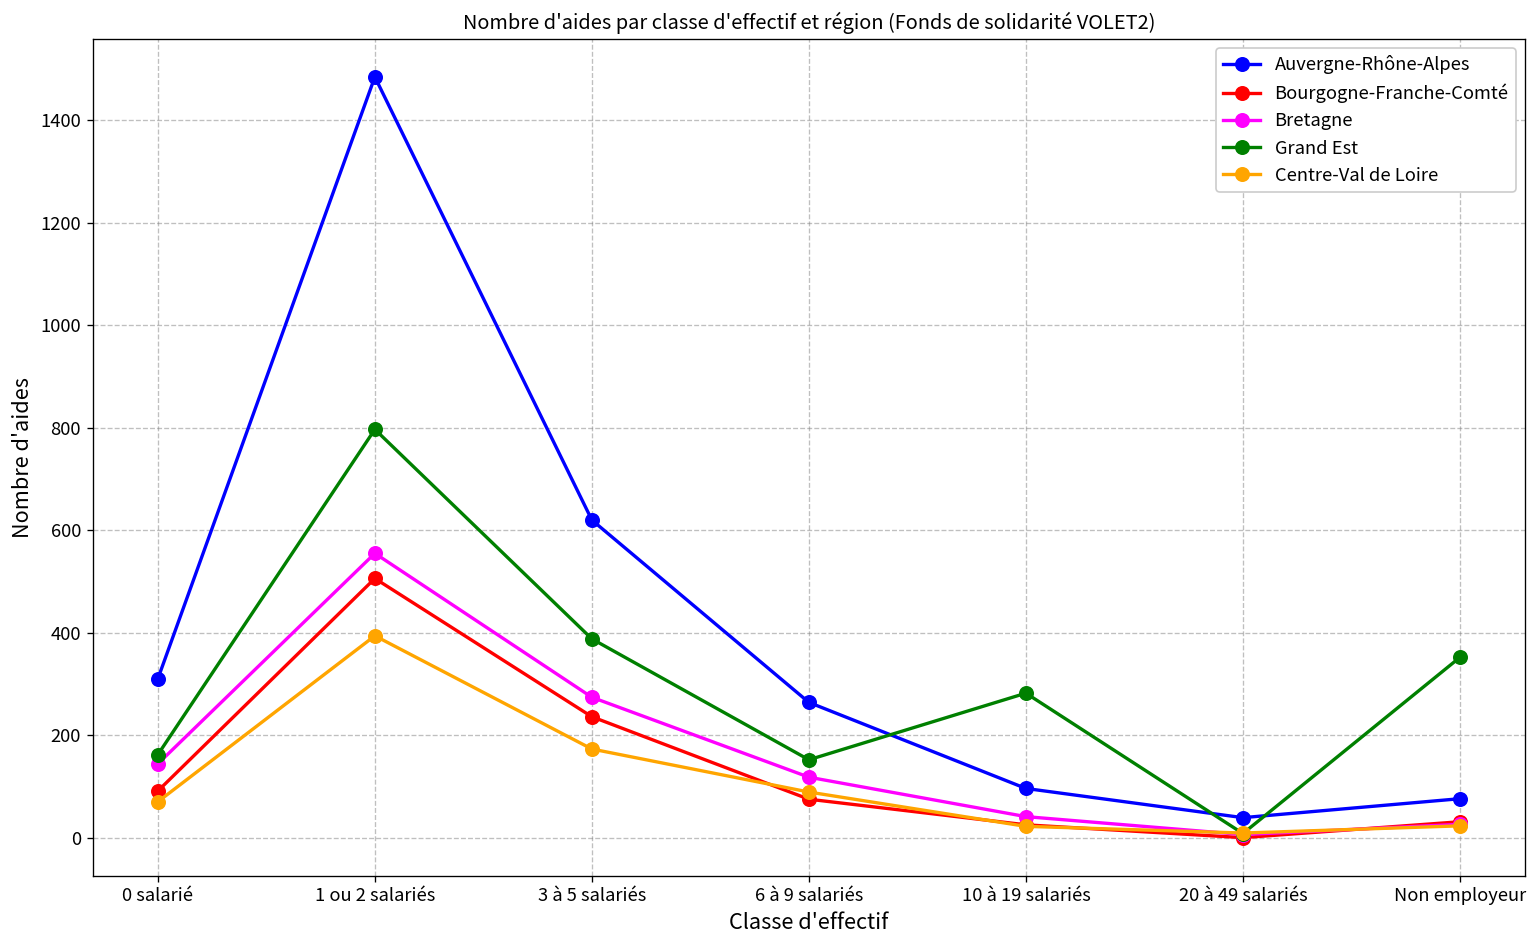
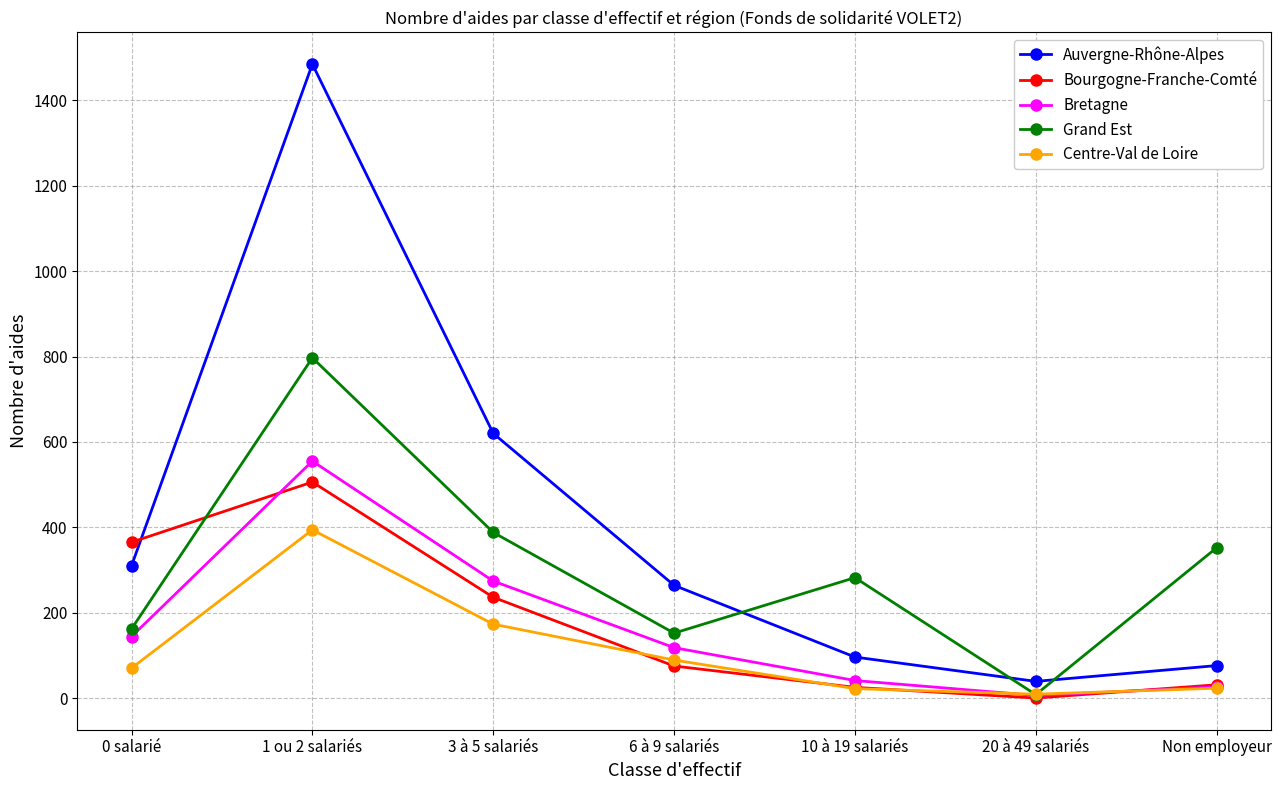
  {
    "Auvergne-Rhône-Alpes": {
      "0 salarié": 310,
      "1 ou 2 salariés": 1490,
      "3 à 5 salariés": 620,
      "6 à 9 salariés": 260,
      "10 à 19 salariés": 100,
      "20 à 49 salariés": 40,
      "Non employeur": 80
    },
    "Bourgogne-Franche-Comté": {
-     "0 salarié": 90,
+     "0 salarié": 370,
      "1 ou 2 salariés": 510,
      "3 à 5 salariés": 240,
      "6 à 9 salariés": 80
    },
    "Bretagne": {
      "0 salarié": 140,
      "1 ou 2 salariés": 560,
      "3 à 5 salariés": 270,
      "6 à 9 salariés": 120,
      "10 à 19 salariés": 40
    },
    "Grand Est": {
      "0 salarié": 160,
      "1 ou 2 salariés": 800,
      "3 à 5 salariés": 390,
      "6 à 9 salariés": 150,
      "10 à 19 salariés": 280,
      "Non employeur": 350
    },
    "Centre-Val de Loire": {
      "0 salarié": 70,
      "1 ou 2 salariés": 390,
      "3 à 5 salariés": 170,
      "6 à 9 salariés": 90
    }
  }
